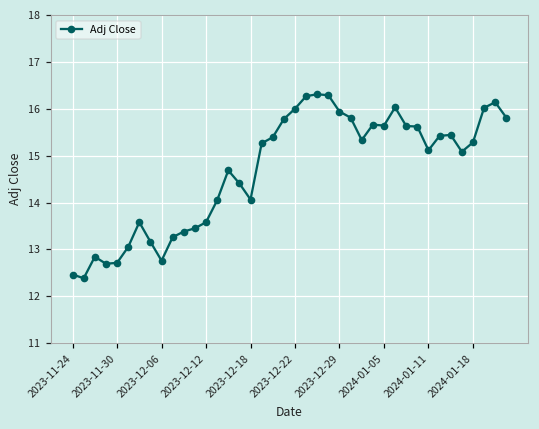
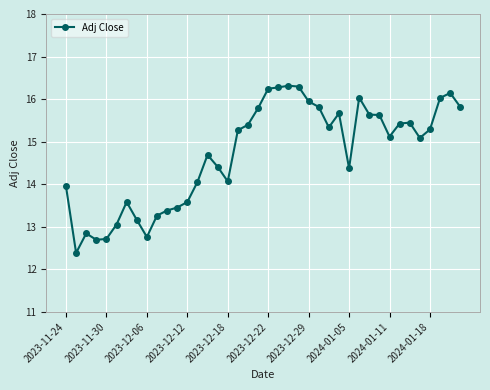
  {
-   "2023-11-24": 12.5,
+   "2023-11-24": 13.9,
    "2023-11-30": 12.7,
    "2023-12-06": 12.8,
    "2023-12-12": 13.6,
    "2023-12-18": 14.1,
-   "2023-12-22": 16.0,
+   "2023-12-22": 16.2,
    "2023-12-29": 15.9,
-   "2024-01-05": 15.6,
+   "2024-01-05": 14.4,
    "2024-01-11": 15.1,
    "2024-01-18": 15.3
  }
